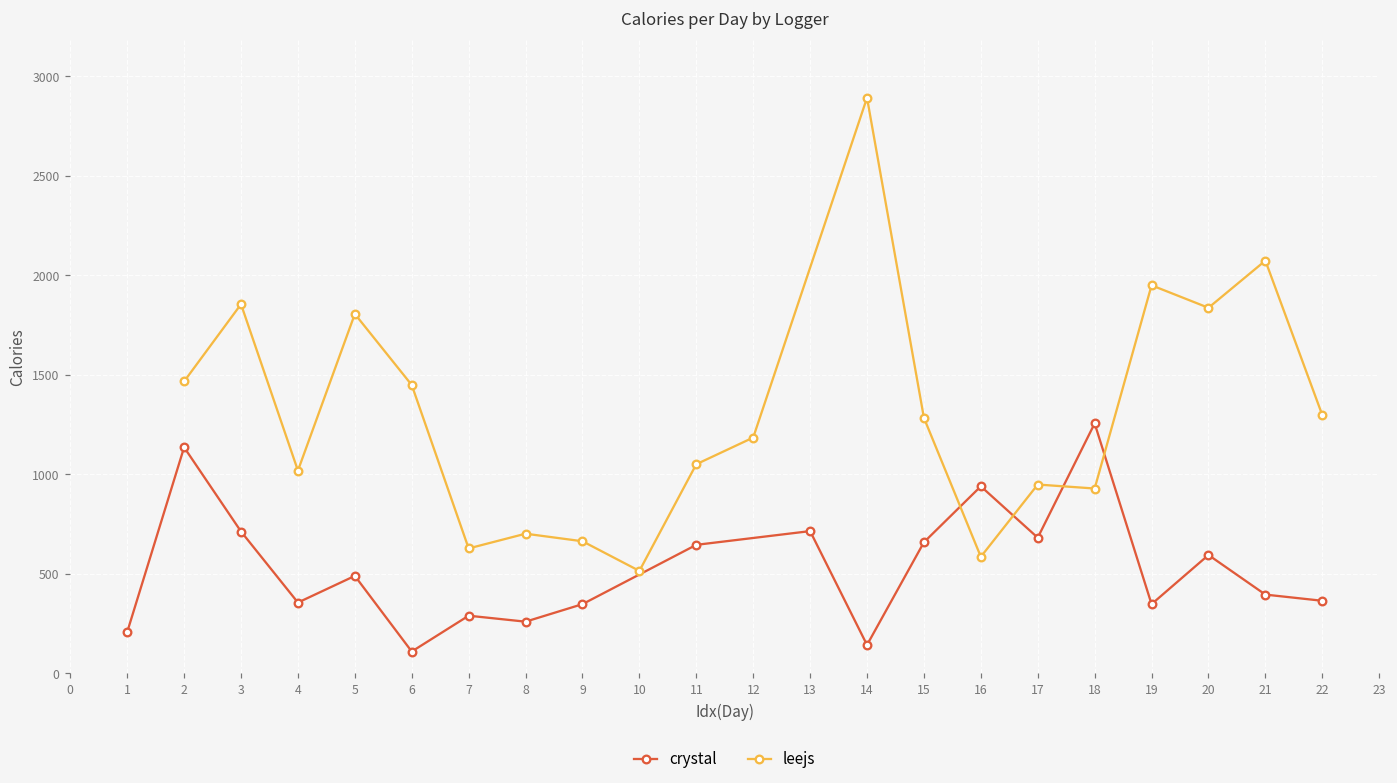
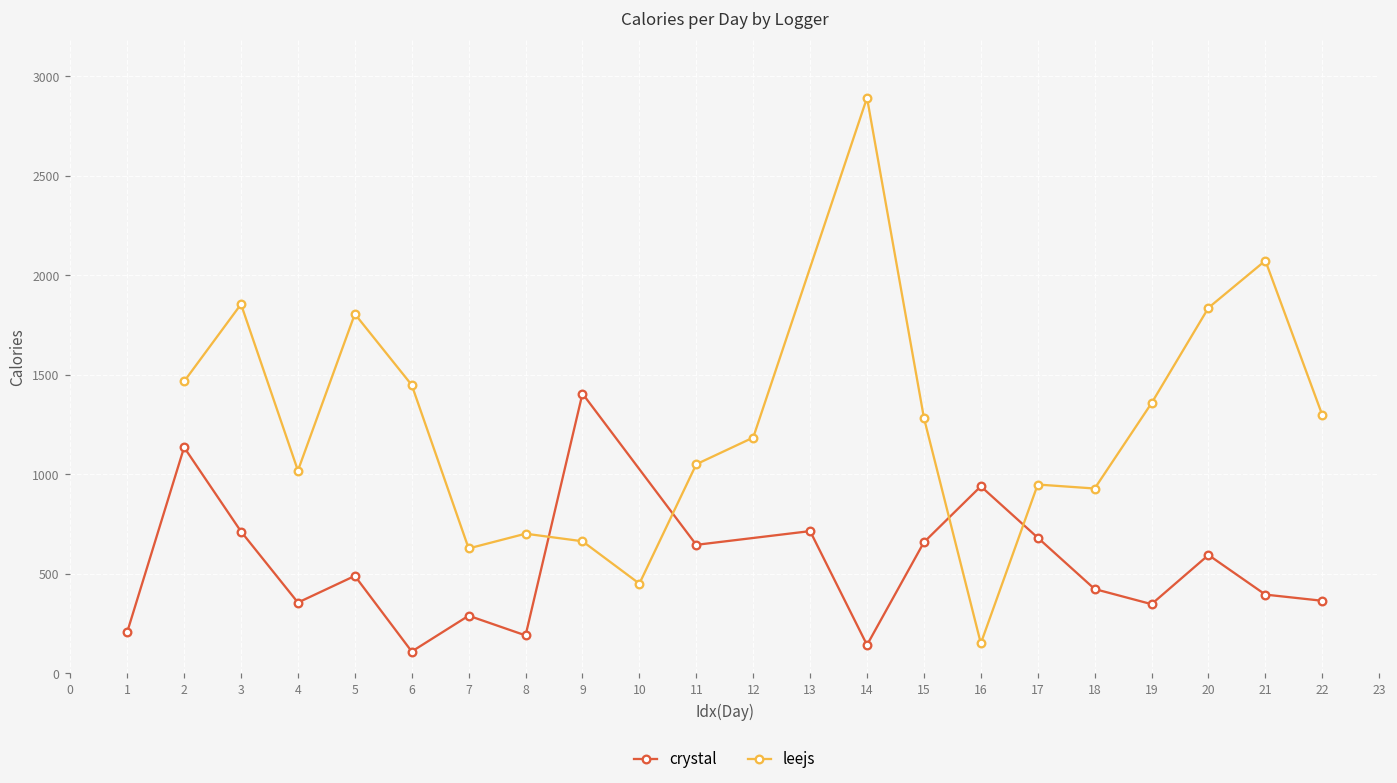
  {
    "crystal": {
      "1": 210,
      "2": 1140,
      "3": 710,
      "4": 360,
      "5": 490,
      "6": 110,
      "7": 290,
-     "8": 260,
-     "9": 350,
+     "8": 190,
+     "9": 1410,
      "11": 650,
      "13": 720,
      "14": 140,
      "15": 660,
      "16": 940,
      "17": 680,
-     "18": 1260,
+     "18": 420,
      "19": 350,
      "20": 600,
      "21": 400,
      "22": 370
    },
    "leejs": {
      "2": 1470,
      "3": 1860,
      "4": 1020,
      "5": 1810,
      "6": 1450,
      "7": 630,
      "8": 700,
      "9": 660,
-     "10": 520,
+     "10": 450,
      "11": 1050,
      "12": 1190,
      "14": 2890,
      "15": 1280,
-     "16": 590,
+     "16": 150,
      "17": 950,
      "18": 930,
-     "19": 1950,
+     "19": 1360,
      "20": 1840,
      "21": 2070,
      "22": 1300
    }
  }
